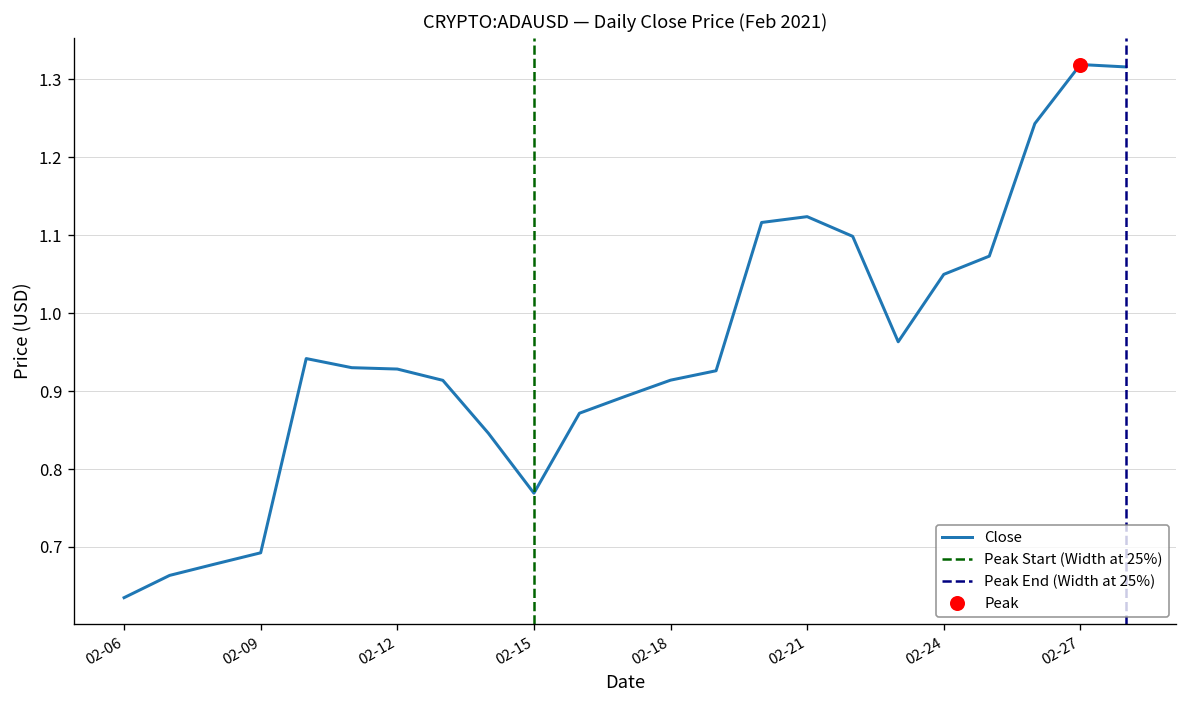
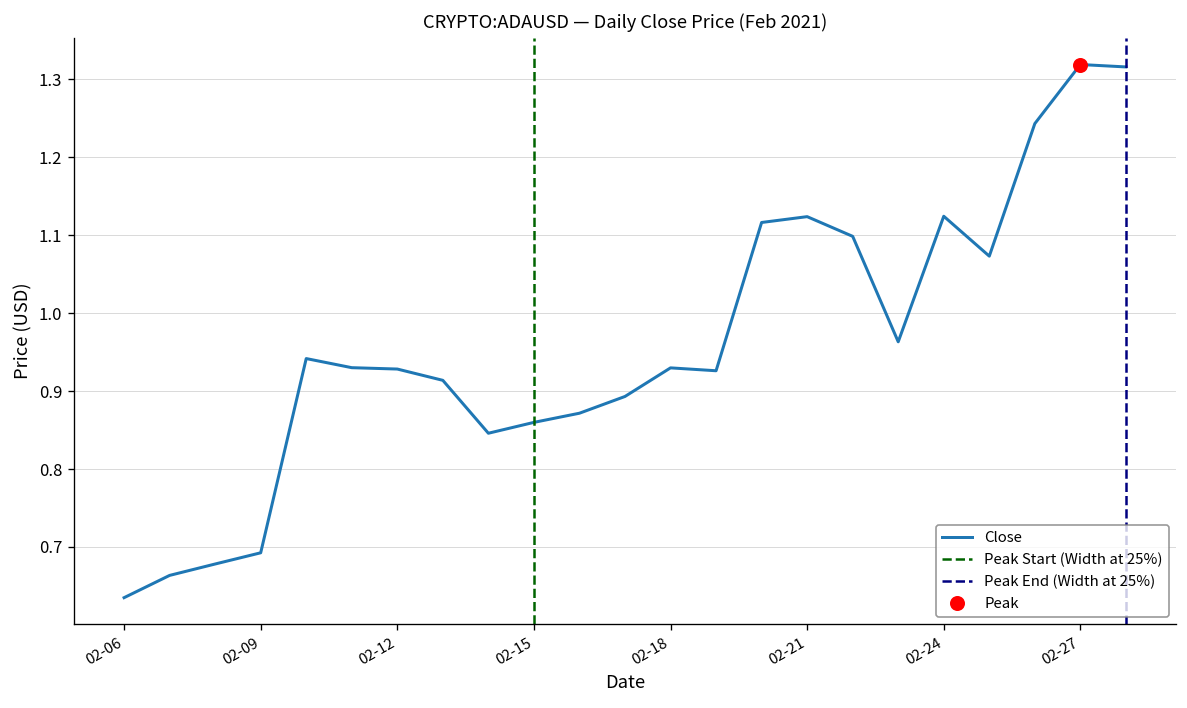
  {
    "Close": {
      "02-06": 0.64,
      "02-09": 0.69,
      "02-12": 0.93,
-     "02-15": 0.77,
-     "02-18": 0.91,
+     "02-15": 0.86,
+     "02-18": 0.93,
      "02-21": 1.12,
-     "02-24": 1.05
+     "02-24": 1.12
    }
  }
